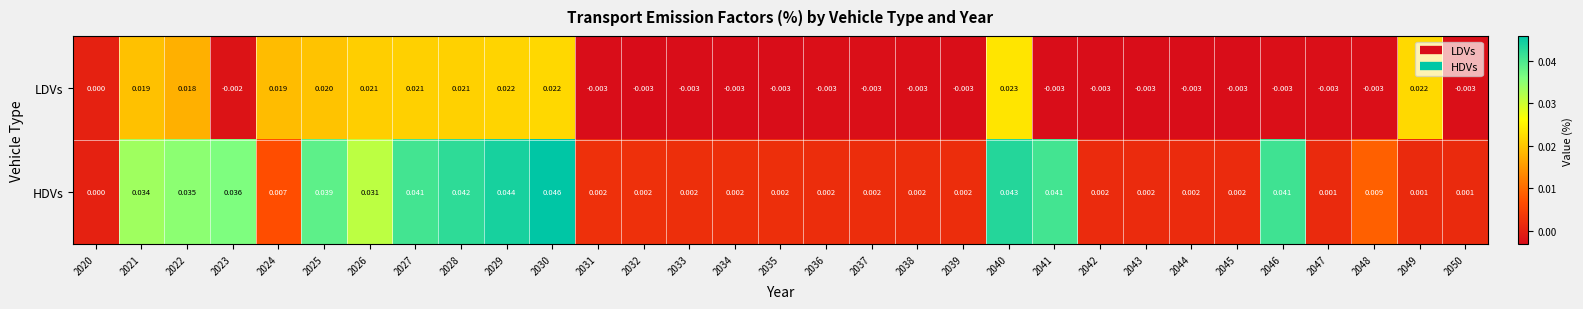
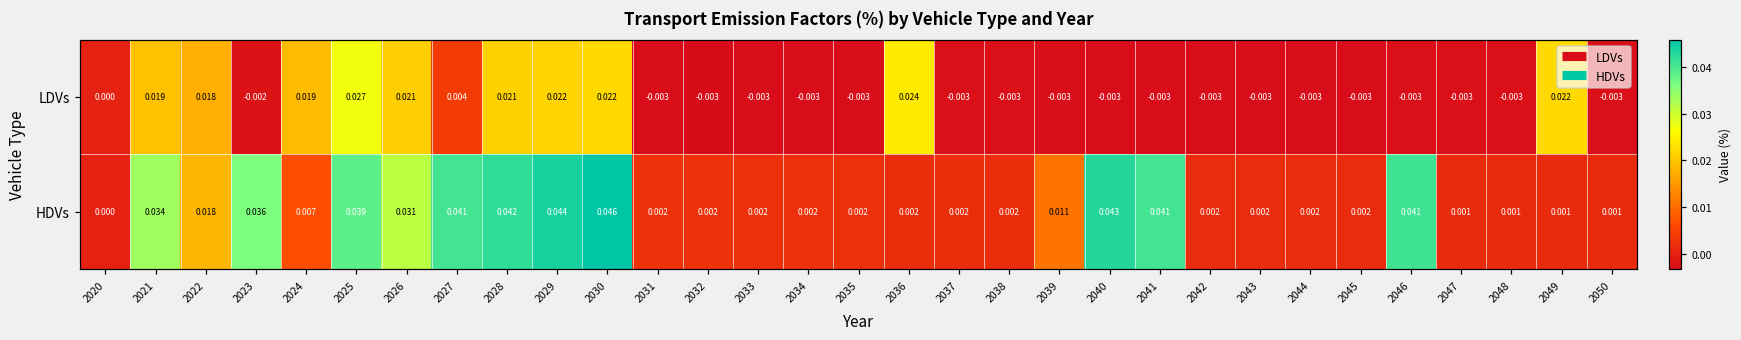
  {
    "LDVs": {
      "2020": 0.000,
      "2021": 0.019,
      "2022": 0.018,
      "2023": -0.002,
      "2024": 0.019,
-     "2025": 0.020,
+     "2025": 0.027,
      "2026": 0.021,
-     "2027": 0.021,
+     "2027": 0.004,
      "2028": 0.021,
      "2029": 0.022,
      "2030": 0.022,
      "2031": -0.003,
      "2032": -0.003,
      "2033": -0.003,
      "2034": -0.003,
      "2035": -0.003,
-     "2036": -0.003,
+     "2036": 0.024,
      "2037": -0.003,
      "2038": -0.003,
      "2039": -0.003,
-     "2040": 0.023,
+     "2040": -0.003,
      "2041": -0.003,
      "2042": -0.003,
      "2043": -0.003,
      "2044": -0.003,
      "2045": -0.003,
      "2046": -0.003,
      "2047": -0.003,
      "2048": -0.003,
      "2049": 0.022,
      "2050": -0.003
    },
    "HDVs": {
      "2020": 0.000,
      "2021": 0.034,
-     "2022": 0.035,
+     "2022": 0.018,
      "2023": 0.036,
      "2024": 0.007,
      "2025": 0.039,
      "2026": 0.031,
      "2027": 0.041,
      "2028": 0.042,
      "2029": 0.044,
      "2030": 0.046,
      "2031": 0.002,
      "2032": 0.002,
      "2033": 0.002,
      "2034": 0.002,
      "2035": 0.002,
      "2036": 0.002,
      "2037": 0.002,
      "2038": 0.002,
-     "2039": 0.002,
+     "2039": 0.011,
      "2040": 0.043,
      "2041": 0.041,
      "2042": 0.002,
      "2043": 0.002,
      "2044": 0.002,
      "2045": 0.002,
      "2046": 0.041,
      "2047": 0.001,
-     "2048": 0.009,
+     "2048": 0.001,
      "2049": 0.001,
      "2050": 0.001
    }
  }
